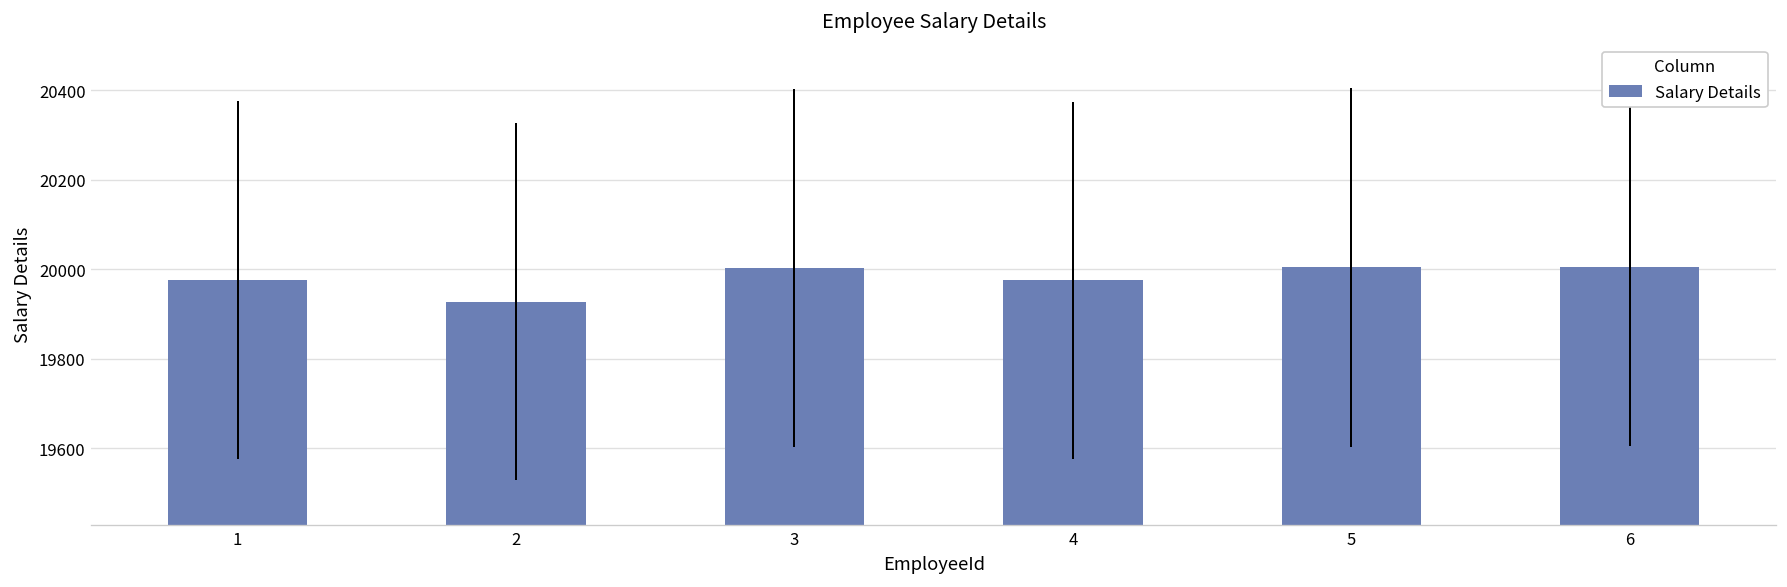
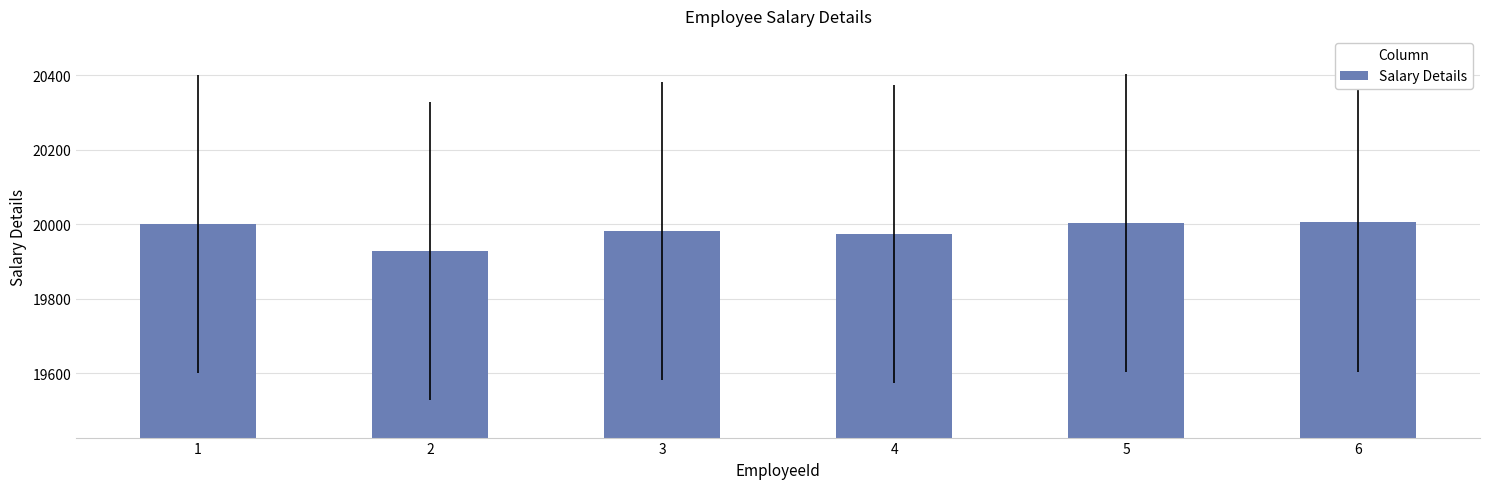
  {
-   "1": 19980,
+   "1": 20000,
    "2": 19930,
-   "3": 20000,
+   "3": 19980,
    "4": 19980,
    "5": 20000,
    "6": 20010
  }
